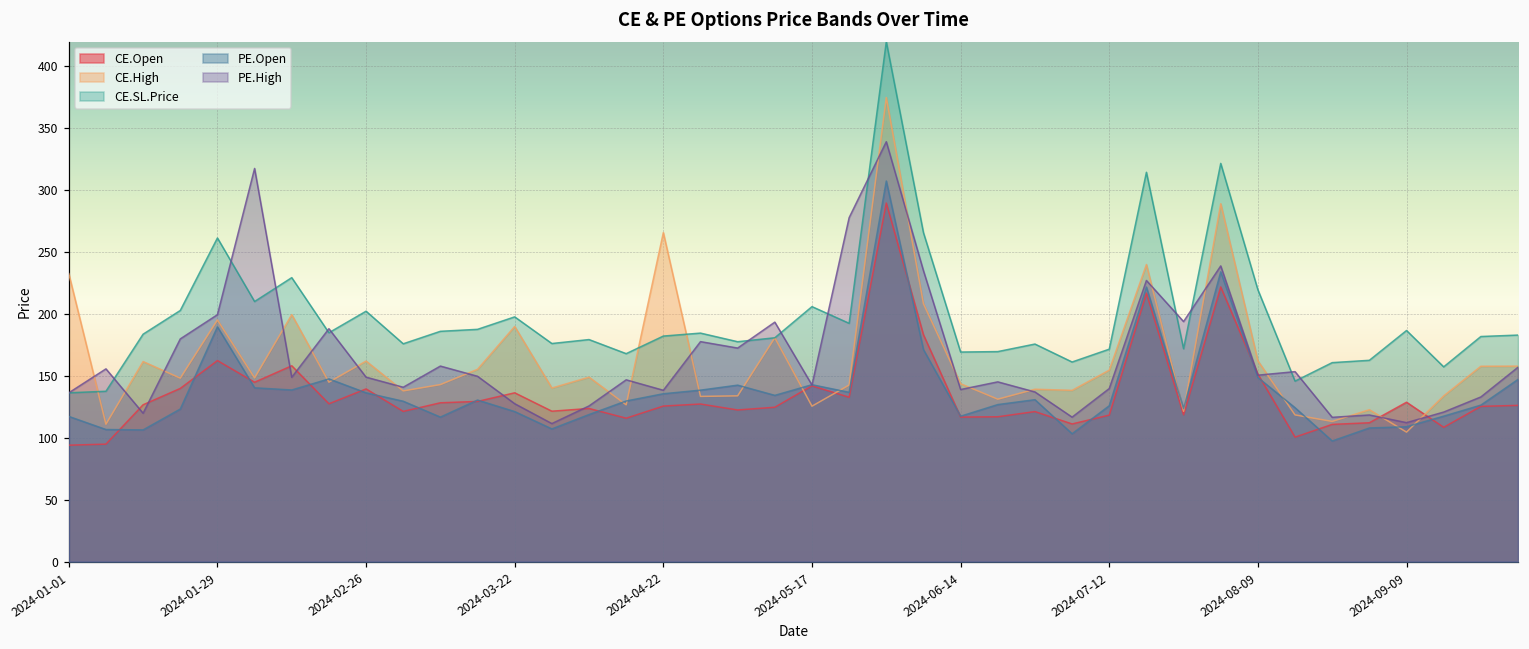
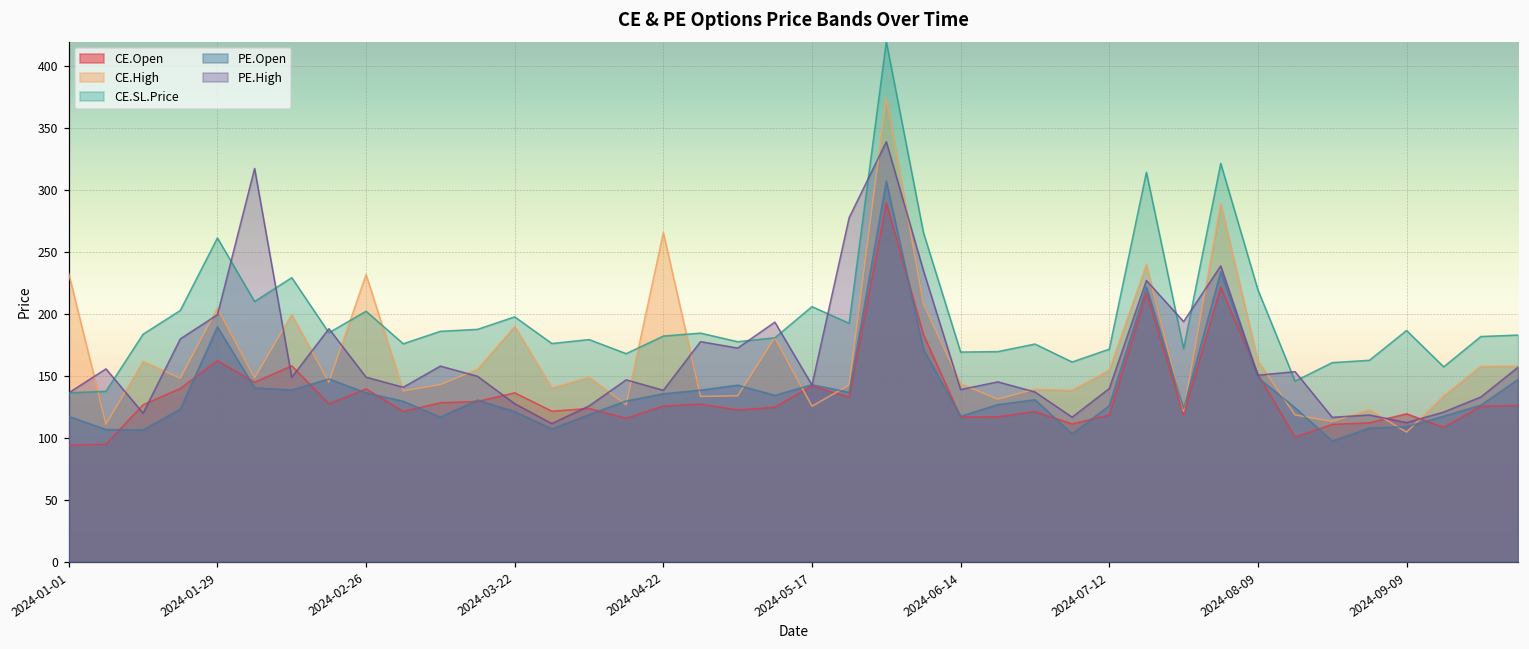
  {
    "CE.Open": {
      "2024-01-01": 94,
      "2024-01-29": 162,
      "2024-02-26": 140,
      "2024-03-22": 136,
      "2024-04-22": 126,
      "2024-07-12": 118,
-     "2024-09-09": 129
+     "2024-09-09": 119
    },
    "CE.High": {
      "2024-01-01": 233,
-     "2024-01-29": 195,
-     "2024-02-26": 162,
+     "2024-01-29": 205,
+     "2024-02-26": 232,
      "2024-03-22": 190,
      "2024-04-22": 266,
      "2024-05-17": 126,
      "2024-06-14": 144,
      "2024-07-12": 155,
      "2024-08-09": 162,
      "2024-09-09": 105
    }
  }
